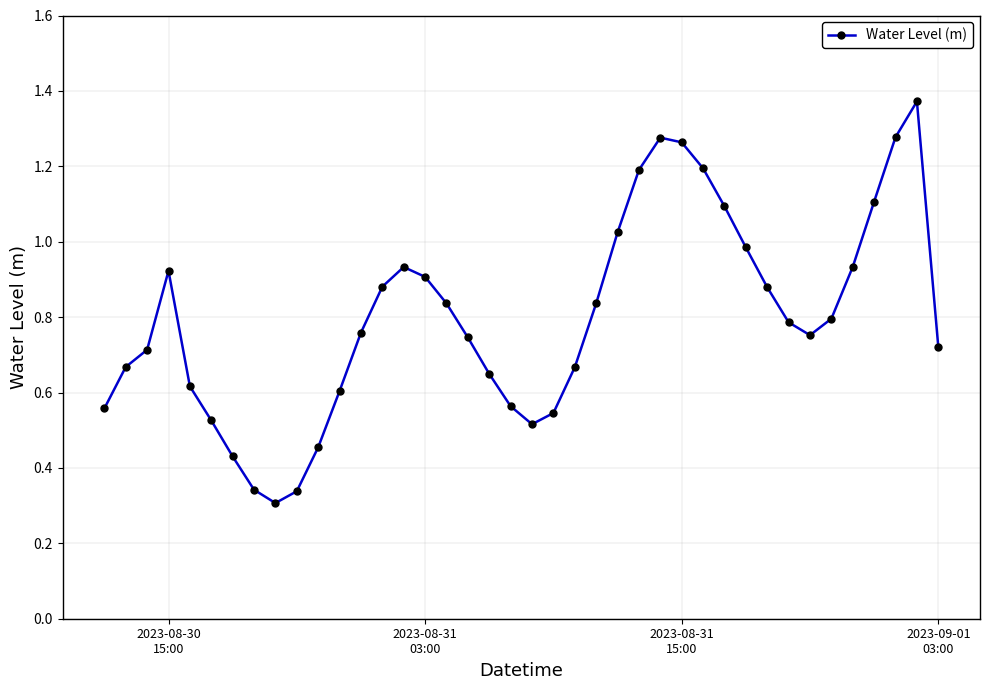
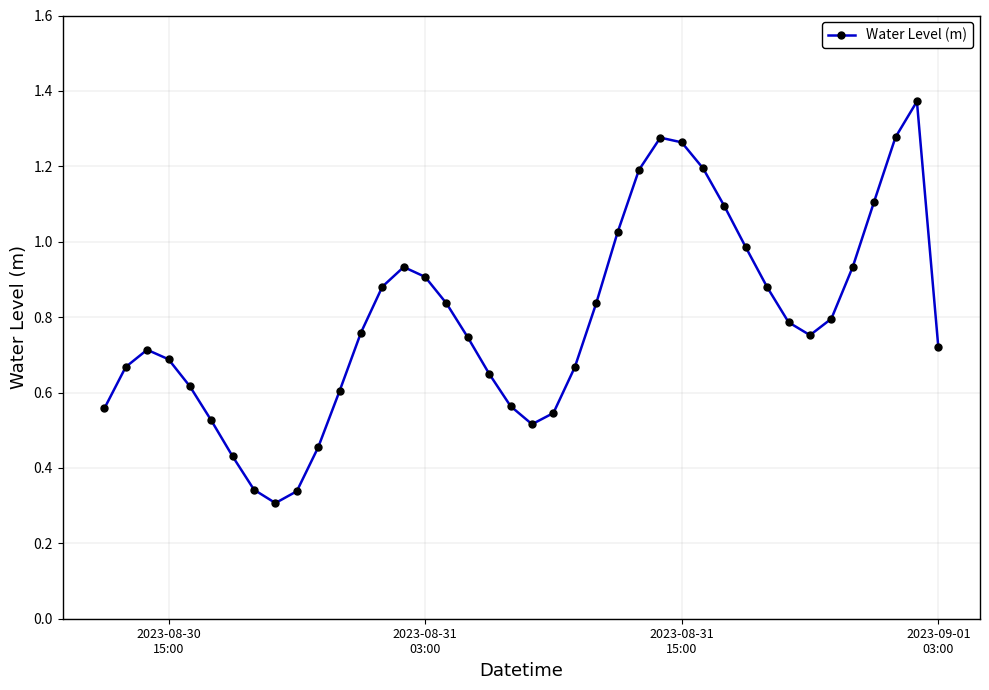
  {
-   "2023-08-30 15:00": 0.92,
+   "2023-08-30 15:00": 0.69,
    "2023-08-31 03:00": 0.91,
    "2023-08-31 15:00": 1.26,
    "2023-09-01 03:00": 0.72
  }
